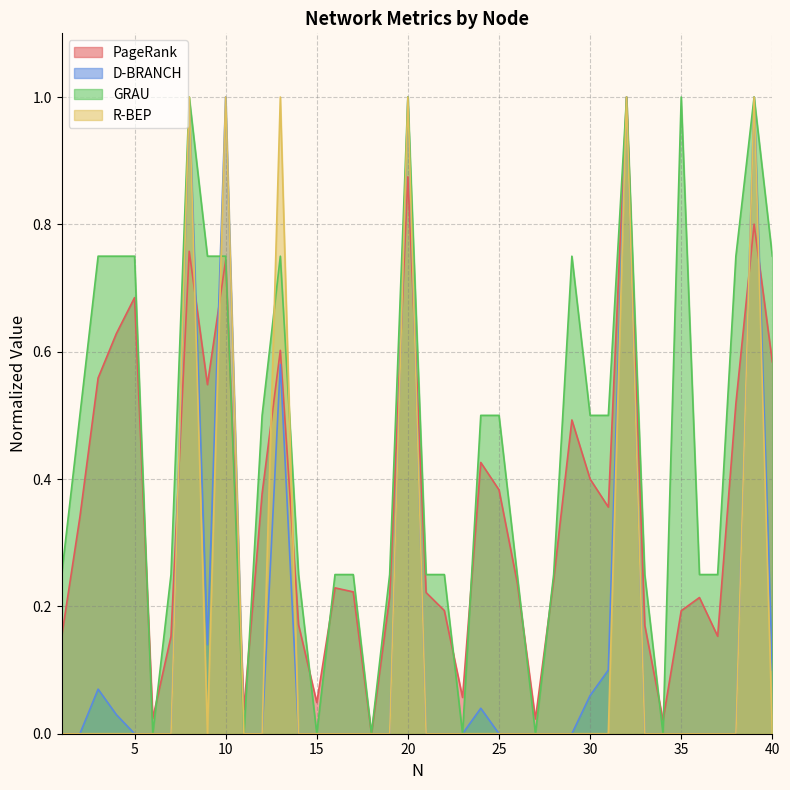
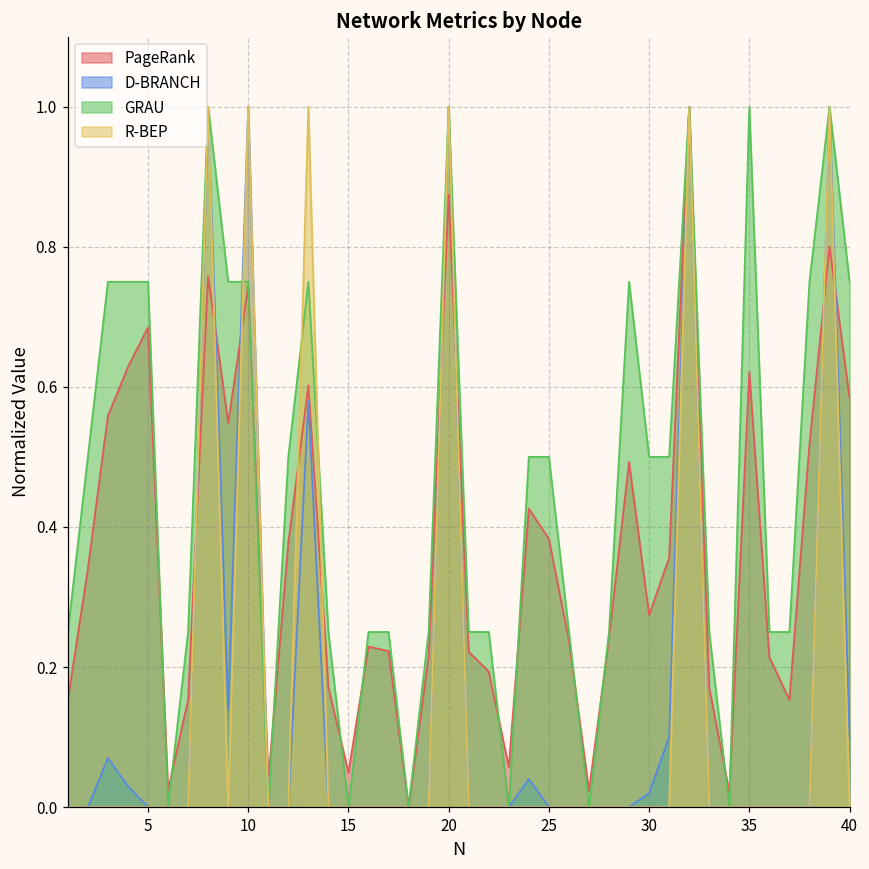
  {
    "PageRank": {
      "5": 0.68,
      "10": 0.74,
      "15": 0.05,
      "20": 0.87,
      "25": 0.38,
-     "30": 0.40,
-     "35": 0.19,
+     "30": 0.27,
+     "35": 0.62,
      "40": 0.58
    },
    "D-BRANCH": {
-     "30": 0.06,
+     "30": 0.02,
      "40": 0.10
    },
    "GRAU": {
      "5": 0.75,
      "10": 0.75,
      "25": 0.50,
      "30": 0.50,
      "35": 1.00,
      "40": 0.75
    },
    "R-BEP": {
      "30": 0.00,
      "40": 0.00
    }
  }
